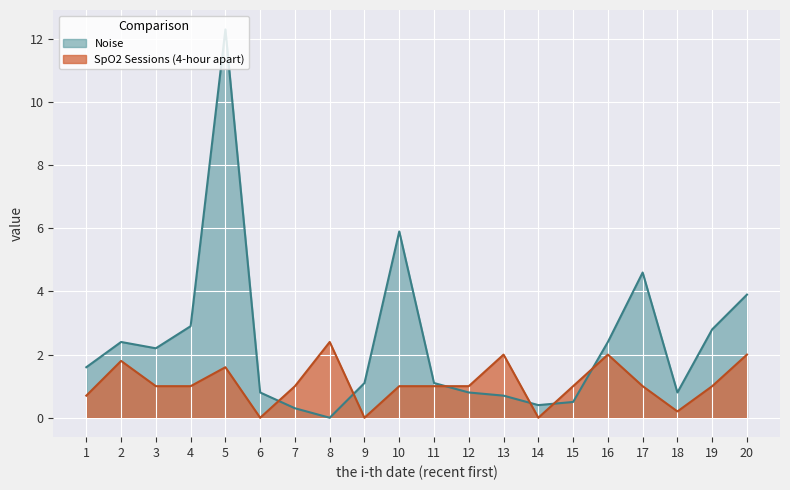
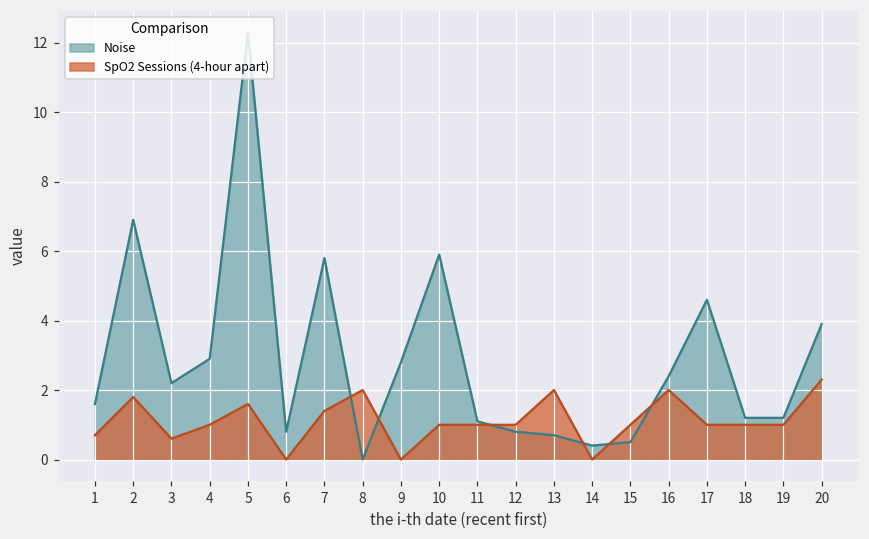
  {
    "Noise": {
      "1": 1.6,
-     "2": 2.4,
+     "2": 6.9,
      "3": 2.2,
      "4": 2.9,
      "6": 0.8,
-     "7": 0.3,
+     "7": 5.8,
      "8": 0.0,
-     "9": 1.1,
+     "9": 2.8,
      "10": 5.9,
      "11": 1.1,
      "12": 0.8,
      "13": 0.7,
      "14": 0.4,
      "15": 0.5,
      "16": 2.4,
      "17": 4.6,
-     "18": 0.8,
-     "19": 2.8,
+     "18": 1.2,
+     "19": 1.2,
      "20": 3.9
    },
    "SpO2 Sessions (4-hour apart)": {
      "1": 0.7,
      "2": 1.8,
-     "3": 1.0,
+     "3": 0.6,
      "4": 1.0,
      "5": 1.6,
      "6": 0.0,
-     "7": 1.0,
-     "8": 2.4,
+     "7": 1.4,
+     "8": 2.0,
      "9": 0.0,
      "10": 1.0,
      "11": 1.0,
      "12": 1.0,
      "13": 2.0,
      "14": 0.0,
      "15": 1.0,
      "16": 2.0,
      "17": 1.0,
-     "18": 0.2,
+     "18": 1.0,
      "19": 1.0,
-     "20": 2.0
+     "20": 2.3
    }
  }
